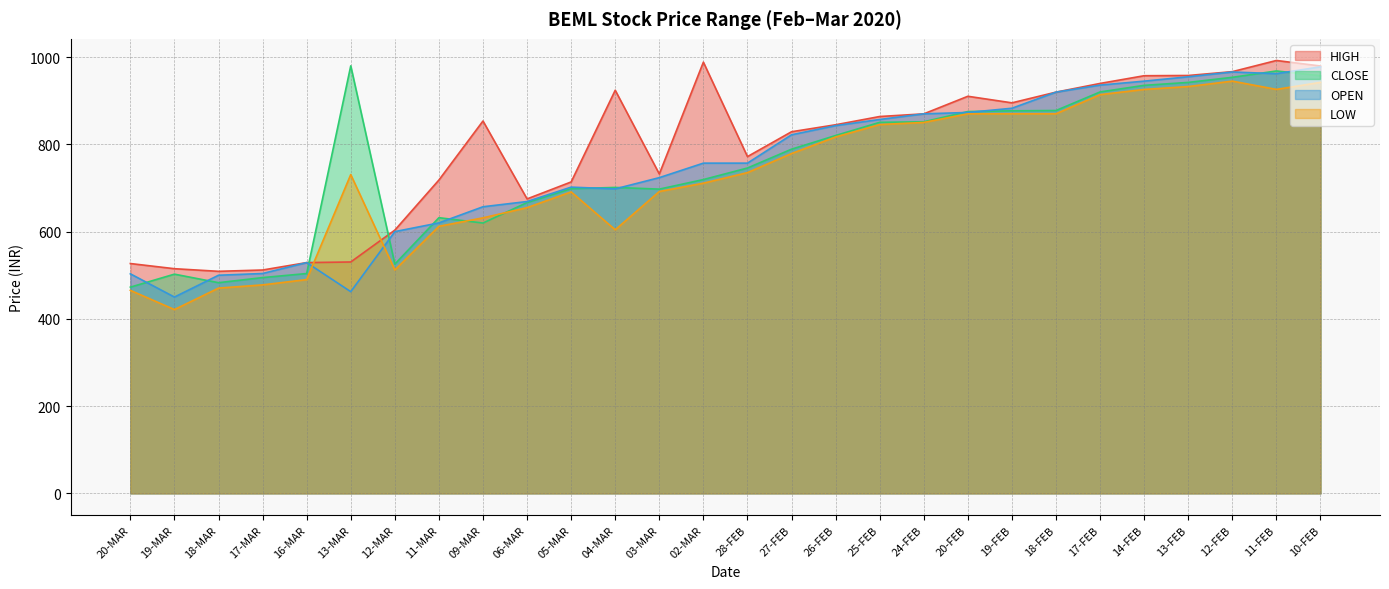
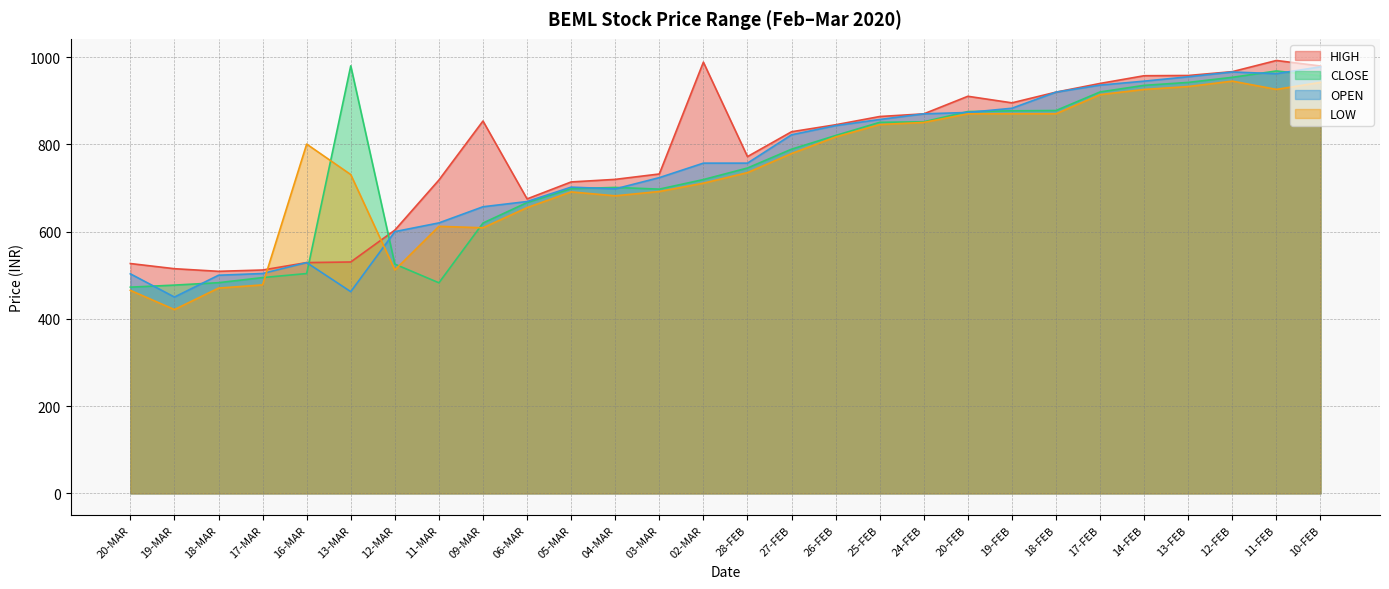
  {
    "HIGH": {
      "20-MAR": 530,
      "19-MAR": 520,
      "18-MAR": 510,
      "17-MAR": 510,
      "13-MAR": 530,
      "11-MAR": 720,
      "09-MAR": 850,
      "06-MAR": 680,
      "05-MAR": 710,
-     "04-MAR": 920,
+     "04-MAR": 720,
      "03-MAR": 730,
      "02-MAR": 990,
      "28-FEB": 770,
      "27-FEB": 830,
      "25-FEB": 860,
      "20-FEB": 910,
      "19-FEB": 900,
      "14-FEB": 960,
      "11-FEB": 990
    },
    "CLOSE": {
      "20-MAR": 470,
-     "19-MAR": 500,
+     "19-MAR": 480,
      "18-MAR": 480,
      "17-MAR": 490,
      "16-MAR": 500,
      "13-MAR": 980,
      "12-MAR": 530,
-     "11-MAR": 630,
+     "11-MAR": 480,
      "09-MAR": 620,
      "02-MAR": 720,
      "28-FEB": 750,
      "27-FEB": 790,
      "19-FEB": 880,
      "18-FEB": 880,
      "17-FEB": 920,
      "14-FEB": 940,
      "13-FEB": 940,
      "12-FEB": 950,
      "11-FEB": 970
    },
    "OPEN": {
      "20-MAR": 500,
      "19-MAR": 450,
      "18-MAR": 500,
      "17-MAR": 500,
      "13-MAR": 460,
      "11-MAR": 620,
      "09-MAR": 660,
      "03-MAR": 720,
      "02-MAR": 760,
      "28-FEB": 760,
      "27-FEB": 820,
      "25-FEB": 860,
      "19-FEB": 880,
      "14-FEB": 950,
      "11-FEB": 960
    },
    "LOW": {
      "20-MAR": 470,
      "19-MAR": 420,
      "18-MAR": 470,
      "17-MAR": 480,
-     "16-MAR": 490,
+     "16-MAR": 800,
      "13-MAR": 730,
      "12-MAR": 510,
      "11-MAR": 610,
-     "09-MAR": 630,
+     "09-MAR": 610,
      "06-MAR": 660,
      "05-MAR": 690,
-     "04-MAR": 600,
+     "04-MAR": 680,
      "02-MAR": 710,
      "28-FEB": 740,
      "27-FEB": 780,
      "19-FEB": 870,
      "18-FEB": 870,
      "17-FEB": 910,
      "14-FEB": 930,
      "13-FEB": 930,
      "12-FEB": 950,
      "11-FEB": 930
    }
  }
